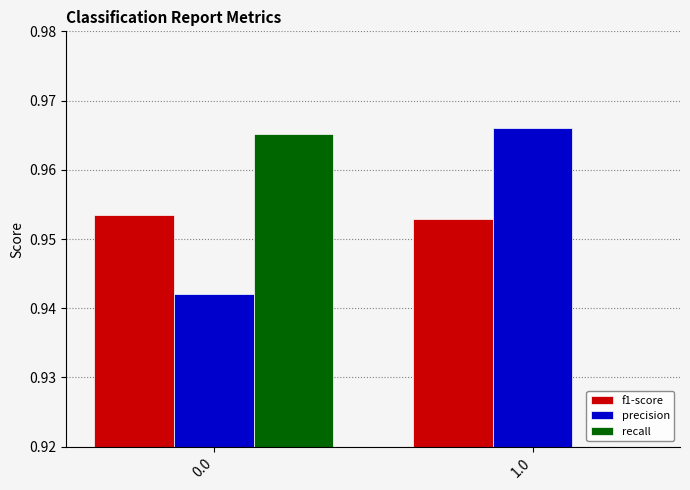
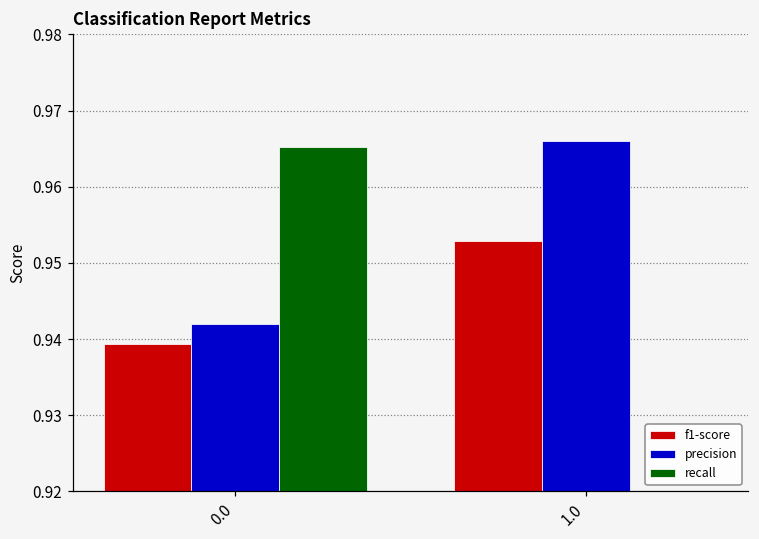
  {
    "f1-score": {
-     "0.0": 0.953,
+     "0.0": 0.939,
      "1.0": 0.953
    },
    "precision": {
      "0.0": 0.942,
      "1.0": 0.966
    },
    "recall": {
      "0.0": 0.965
    }
  }
